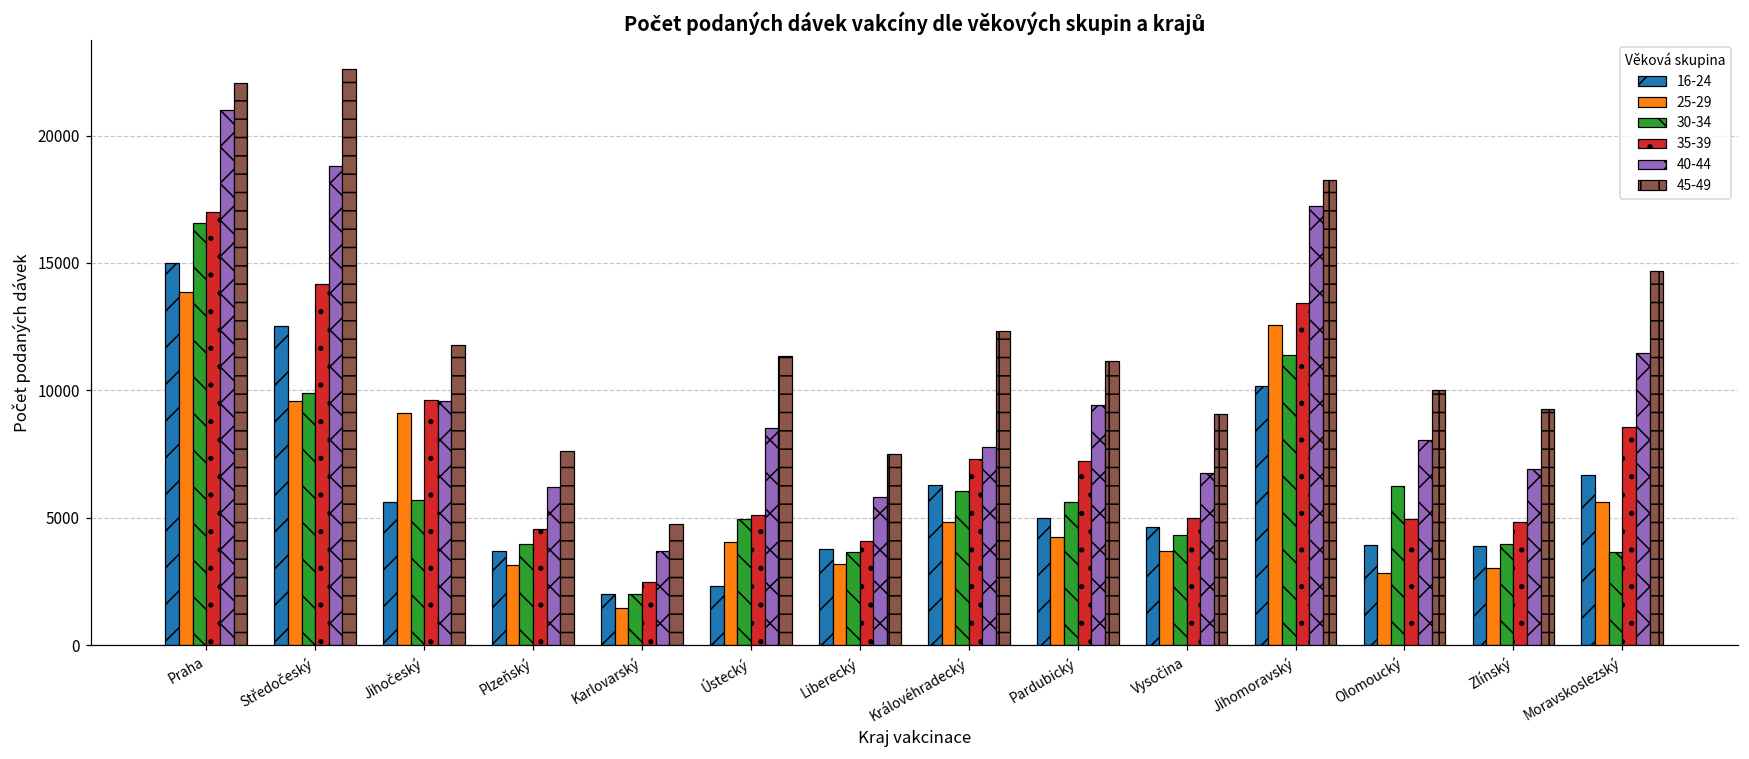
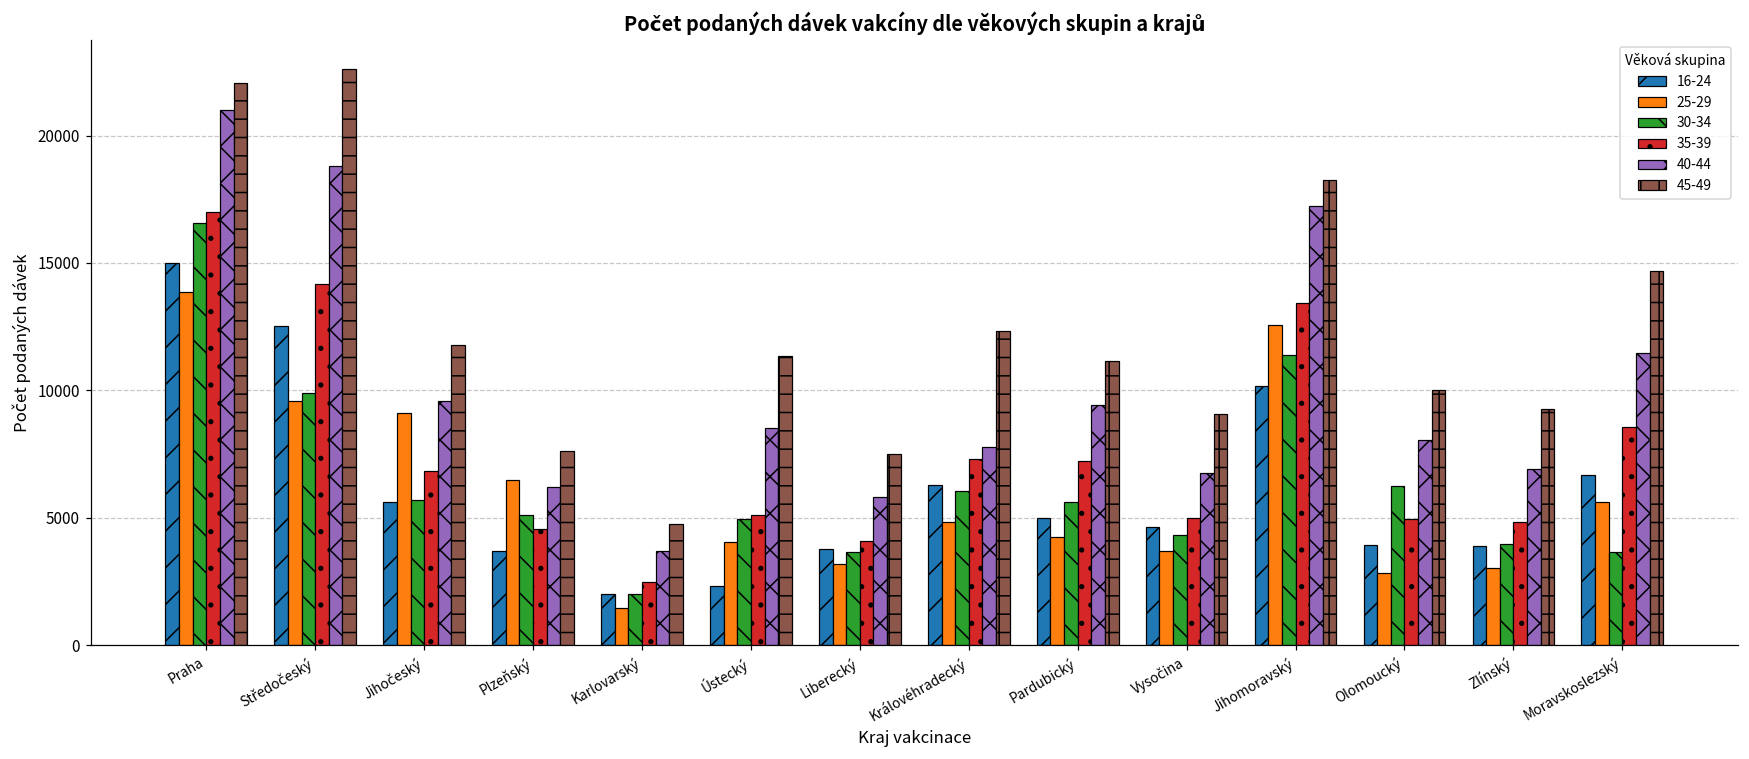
  {
    "16-24": {
      "Praha": 15000,
      "Středočeský": 12500,
      "Jihočeský": 5600,
      "Plzeňský": 3700,
      "Karlovarský": 2000,
      "Ústecký": 2300,
      "Liberecký": 3800,
      "Královéhradecký": 6300,
      "Pardubický": 5000,
      "Vysočina": 4600,
      "Jihomoravský": 10200,
      "Olomoucký": 3900,
      "Zlínský": 3900,
      "Moravskoslezský": 6700
    },
    "25-29": {
      "Praha": 13900,
      "Středočeský": 9600,
      "Jihočeský": 9100,
-     "Plzeňský": 3100,
+     "Plzeňský": 6500,
      "Karlovarský": 1500,
      "Ústecký": 4100,
      "Liberecký": 3200,
      "Královéhradecký": 4800,
      "Pardubický": 4300,
      "Vysočina": 3700,
      "Jihomoravský": 12600,
      "Olomoucký": 2800,
      "Zlínský": 3000,
      "Moravskoslezský": 5600
    },
    "30-34": {
      "Praha": 16600,
      "Středočeský": 9900,
      "Jihočeský": 5700,
-     "Plzeňský": 4000,
+     "Plzeňský": 5100,
      "Karlovarský": 2000,
      "Ústecký": 5000,
      "Liberecký": 3700,
      "Královéhradecký": 6100,
      "Pardubický": 5600,
      "Vysočina": 4300,
      "Jihomoravský": 11400,
      "Olomoucký": 6200,
      "Zlínský": 4000,
      "Moravskoslezský": 3700
    },
    "35-39": {
      "Praha": 17000,
      "Středočeský": 14200,
-     "Jihočeský": 9600,
+     "Jihočeský": 6800,
      "Plzeňský": 4600,
      "Karlovarský": 2500,
      "Ústecký": 5100,
      "Liberecký": 4100,
      "Královéhradecký": 7300,
      "Pardubický": 7200,
      "Vysočina": 5000,
      "Jihomoravský": 13400,
      "Olomoucký": 5000,
      "Zlínský": 4800,
      "Moravskoslezský": 8600
    },
    "40-44": {
      "Praha": 21000,
      "Středočeský": 18800,
      "Jihočeský": 9600,
      "Plzeňský": 6200,
      "Karlovarský": 3700,
      "Ústecký": 8500,
      "Liberecký": 5800,
      "Královéhradecký": 7800,
      "Pardubický": 9400,
      "Vysočina": 6700,
      "Jihomoravský": 17200,
      "Olomoucký": 8000,
      "Zlínský": 6900,
      "Moravskoslezský": 11500
    },
    "45-49": {
      "Praha": 22000,
      "Středočeský": 22600,
      "Jihočeský": 11800,
      "Plzeňský": 7600,
      "Karlovarský": 4800,
      "Ústecký": 11400,
      "Liberecký": 7500,
      "Královéhradecký": 12300,
      "Pardubický": 11100,
      "Vysočina": 9100,
      "Jihomoravský": 18300,
      "Olomoucký": 10000,
      "Zlínský": 9300,
      "Moravskoslezský": 14700
    }
  }
